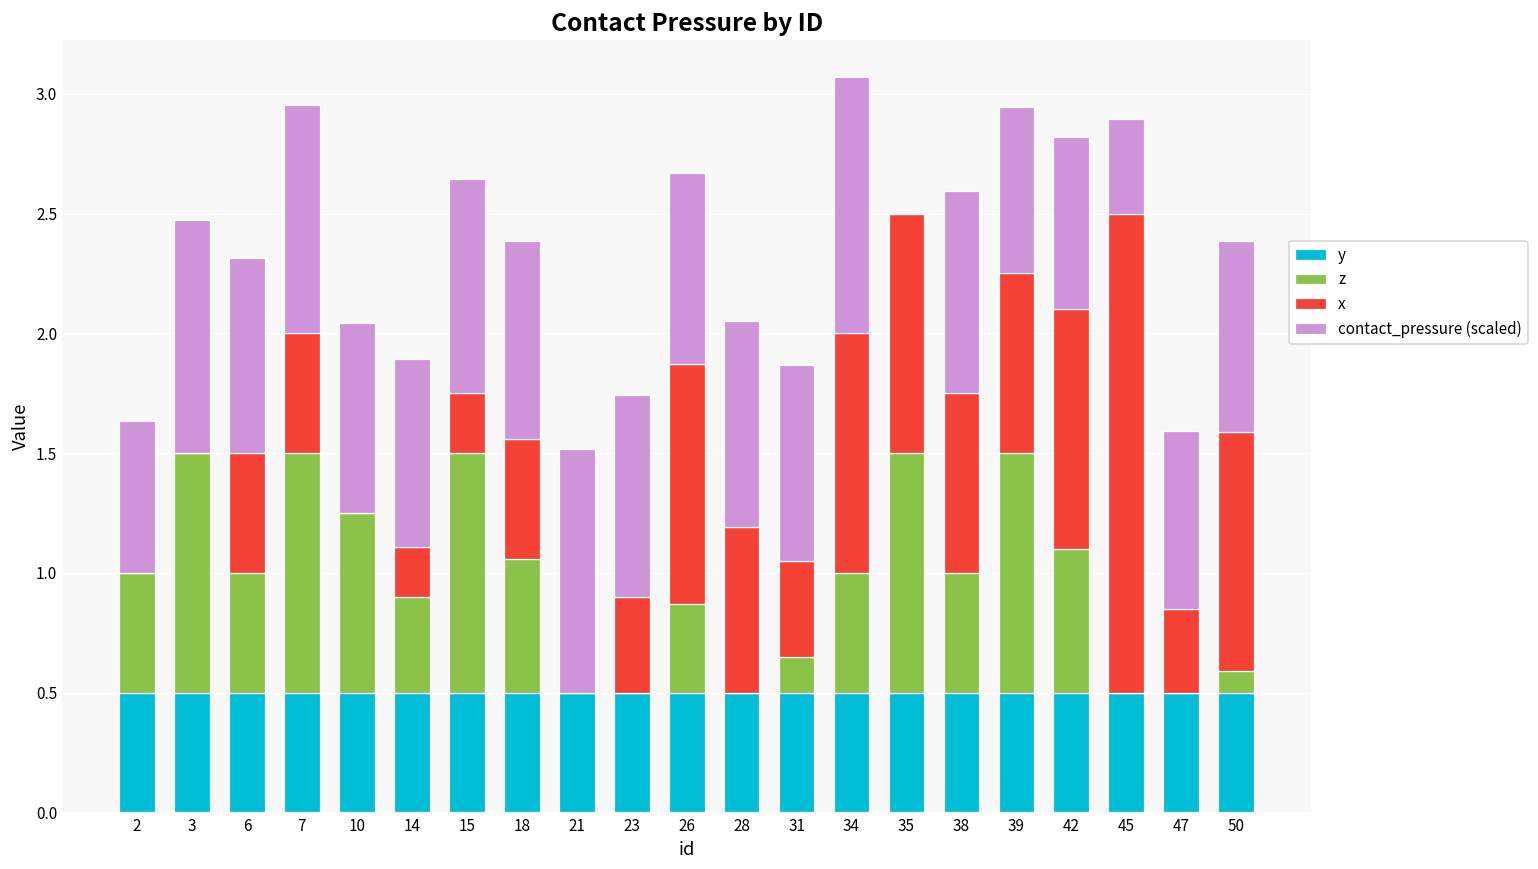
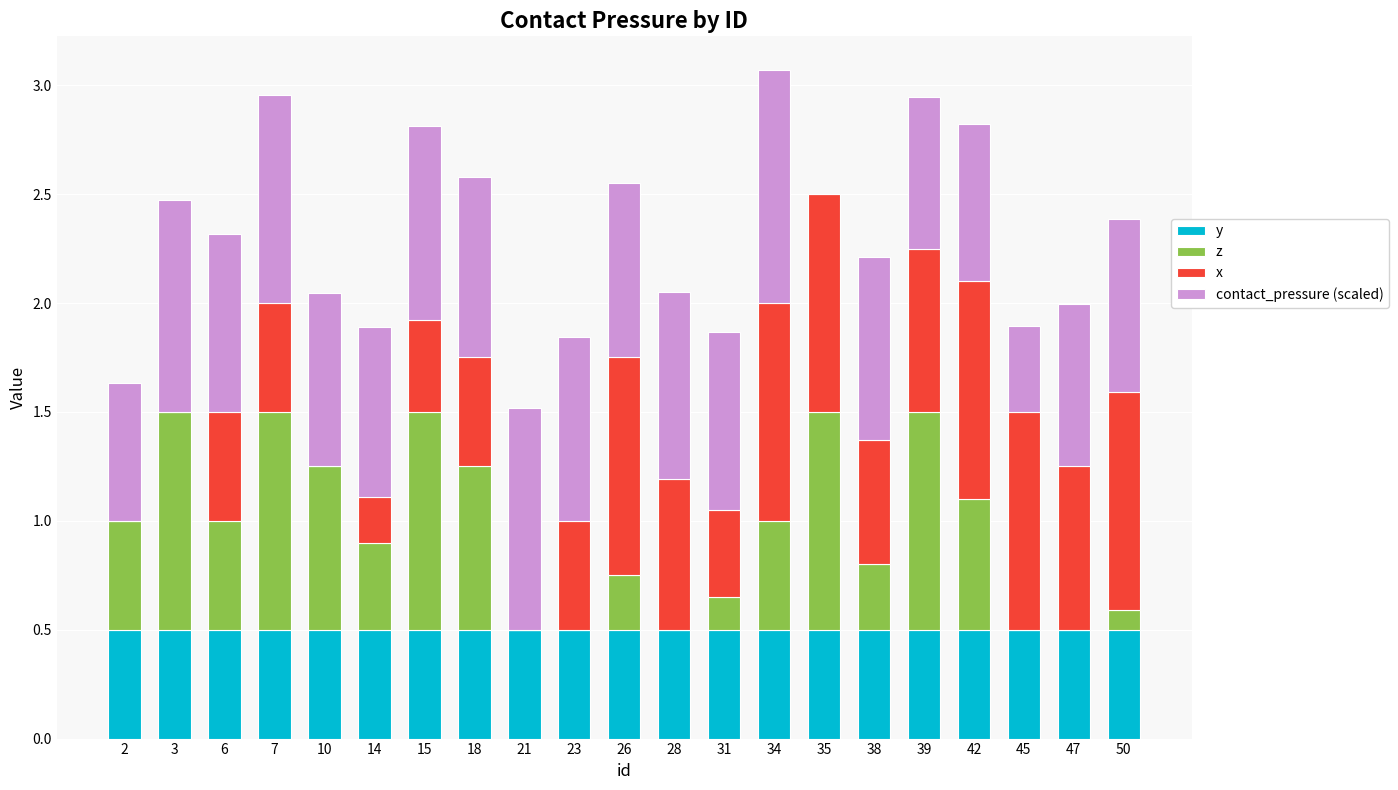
  {
    "y": {
      "2": 0.50,
      "3": 0.50,
      "6": 0.50,
      "7": 0.50,
      "10": 0.50,
      "14": 0.50,
      "15": 0.50,
      "18": 0.50,
      "21": 0.50,
      "23": 0.50,
      "26": 0.50,
      "28": 0.50,
      "31": 0.50,
      "34": 0.50,
      "35": 0.50,
      "38": 0.50,
      "39": 0.50,
      "42": 0.50,
      "45": 0.50,
      "47": 0.50,
      "50": 0.50
    },
    "z": {
      "2": 0.50,
      "3": 1.00,
      "6": 0.50,
      "7": 1.00,
      "10": 0.75,
      "14": 0.40,
      "15": 1.00,
-     "18": 0.56,
+     "18": 0.75,
      "21": 0.00,
      "23": 0.00,
-     "26": 0.37,
+     "26": 0.25,
      "28": 0.00,
      "31": 0.15,
      "34": 0.50,
      "35": 1.00,
-     "38": 0.5,
+     "38": 0.3,
      "39": 1.00,
      "42": 0.60,
      "45": 0.00,
      "47": 0.00,
      "50": 0.09
    },
    "x": {
      "2": 0.00,
      "3": 0.00,
      "6": 0.50,
      "7": 0.50,
      "10": 0.00,
      "14": 0.21,
-     "15": 0.25,
+     "15": 0.42,
      "18": 0.50,
      "21": 0.00,
-     "23": 0.4,
+     "23": 0.5,
      "26": 1.00,
      "28": 0.69,
      "31": 0.40,
      "34": 1.00,
      "35": 1.00,
-     "38": 0.75,
+     "38": 0.57,
      "39": 0.75,
      "42": 1.00,
-     "45": 2,
-     "47": 0.35,
+     "45": 1,
+     "47": 0.75,
      "50": 1.00
    },
    "contact_pressure (scaled)": {
      "2": 0.63,
      "3": 0.97,
      "6": 0.82,
      "7": 0.95,
      "10": 0.79,
      "14": 0.78,
      "15": 0.89,
      "18": 0.83,
      "21": 1.02,
      "23": 0.84,
      "26": 0.80,
      "28": 0.86,
      "31": 0.82,
      "34": 1.07,
      "35": 0.00,
      "38": 0.84,
      "39": 0.69,
      "42": 0.72,
      "45": 0.39,
      "47": 0.74,
      "50": 0.79
    }
  }
